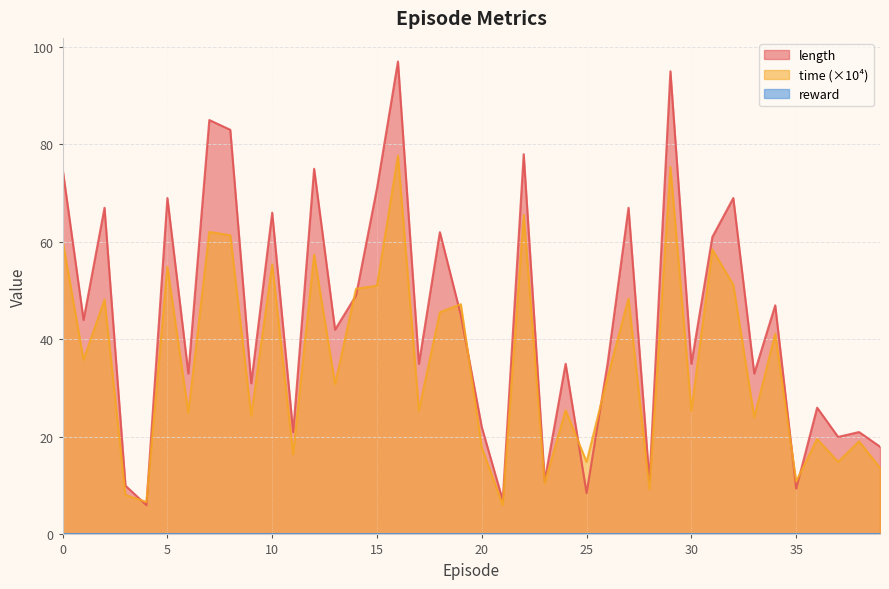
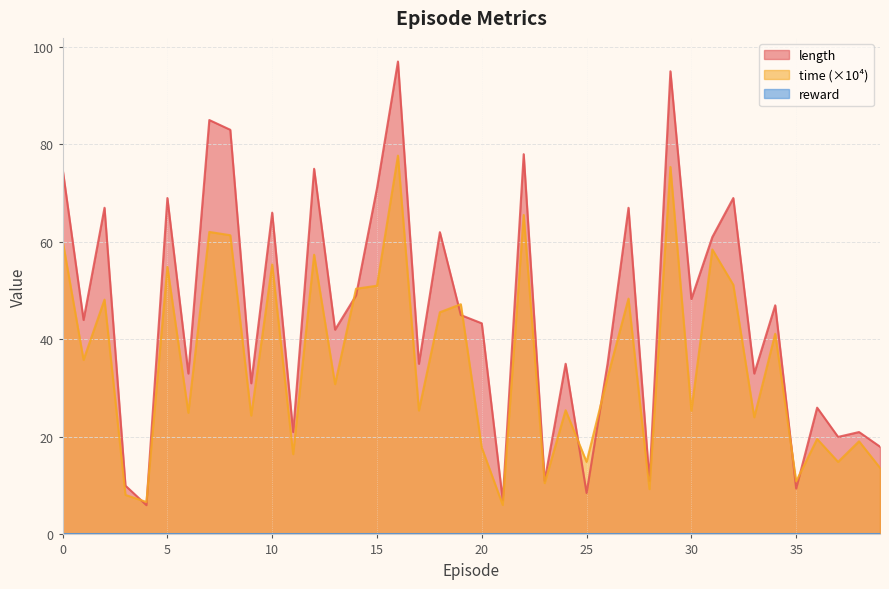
  {
    "length": {
      "0": 75,
      "5": 69,
      "10": 66,
      "15": 71,
-     "20": 22,
+     "20": 43,
      "25": 9,
-     "30": 35,
+     "30": 48,
      "35": 9
    },
    "time (×10⁴)": {
      "0": 60,
      "5": 55,
      "10": 55,
      "15": 51,
      "20": 18,
      "25": 15,
      "30": 25,
      "35": 11
    },
    "reward": {
      "0": 0,
      "5": 0,
      "10": 0,
      "15": 0,
      "20": 0,
      "25": 0,
      "30": 0,
      "35": 0
    }
  }
